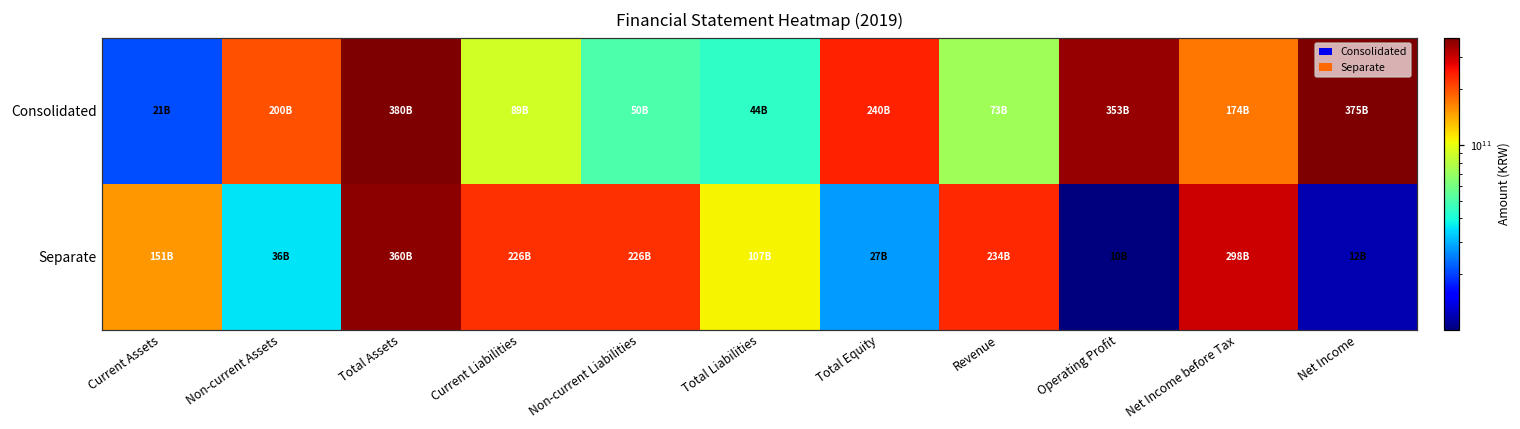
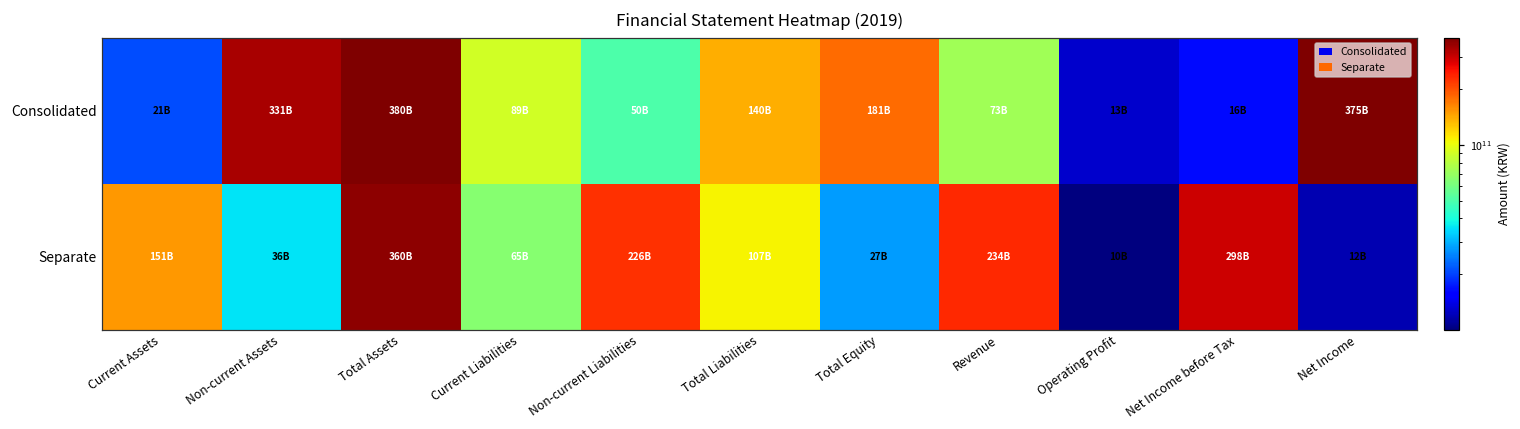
  {
    "Consolidated": {
      "Current Assets": "21B",
-     "Non-current Assets": "200B",
+     "Non-current Assets": "331B",
      "Total Assets": "380B",
      "Current Liabilities": "89B",
      "Non-current Liabilities": "50B",
-     "Total Liabilities": "44B",
-     "Total Equity": "240B",
+     "Total Liabilities": "140B",
+     "Total Equity": "181B",
      "Revenue": "73B",
-     "Operating Profit": "353B",
-     "Net Income before Tax": "174B",
+     "Operating Profit": "13B",
+     "Net Income before Tax": "16B",
      "Net Income": "375B"
    },
    "Separate": {
      "Current Assets": "151B",
      "Non-current Assets": "36B",
      "Total Assets": "360B",
-     "Current Liabilities": "226B",
+     "Current Liabilities": "65B",
      "Non-current Liabilities": "226B",
      "Total Liabilities": "107B",
      "Total Equity": "27B",
      "Revenue": "234B",
      "Operating Profit": "10B",
      "Net Income before Tax": "298B",
      "Net Income": "12B"
    }
  }
